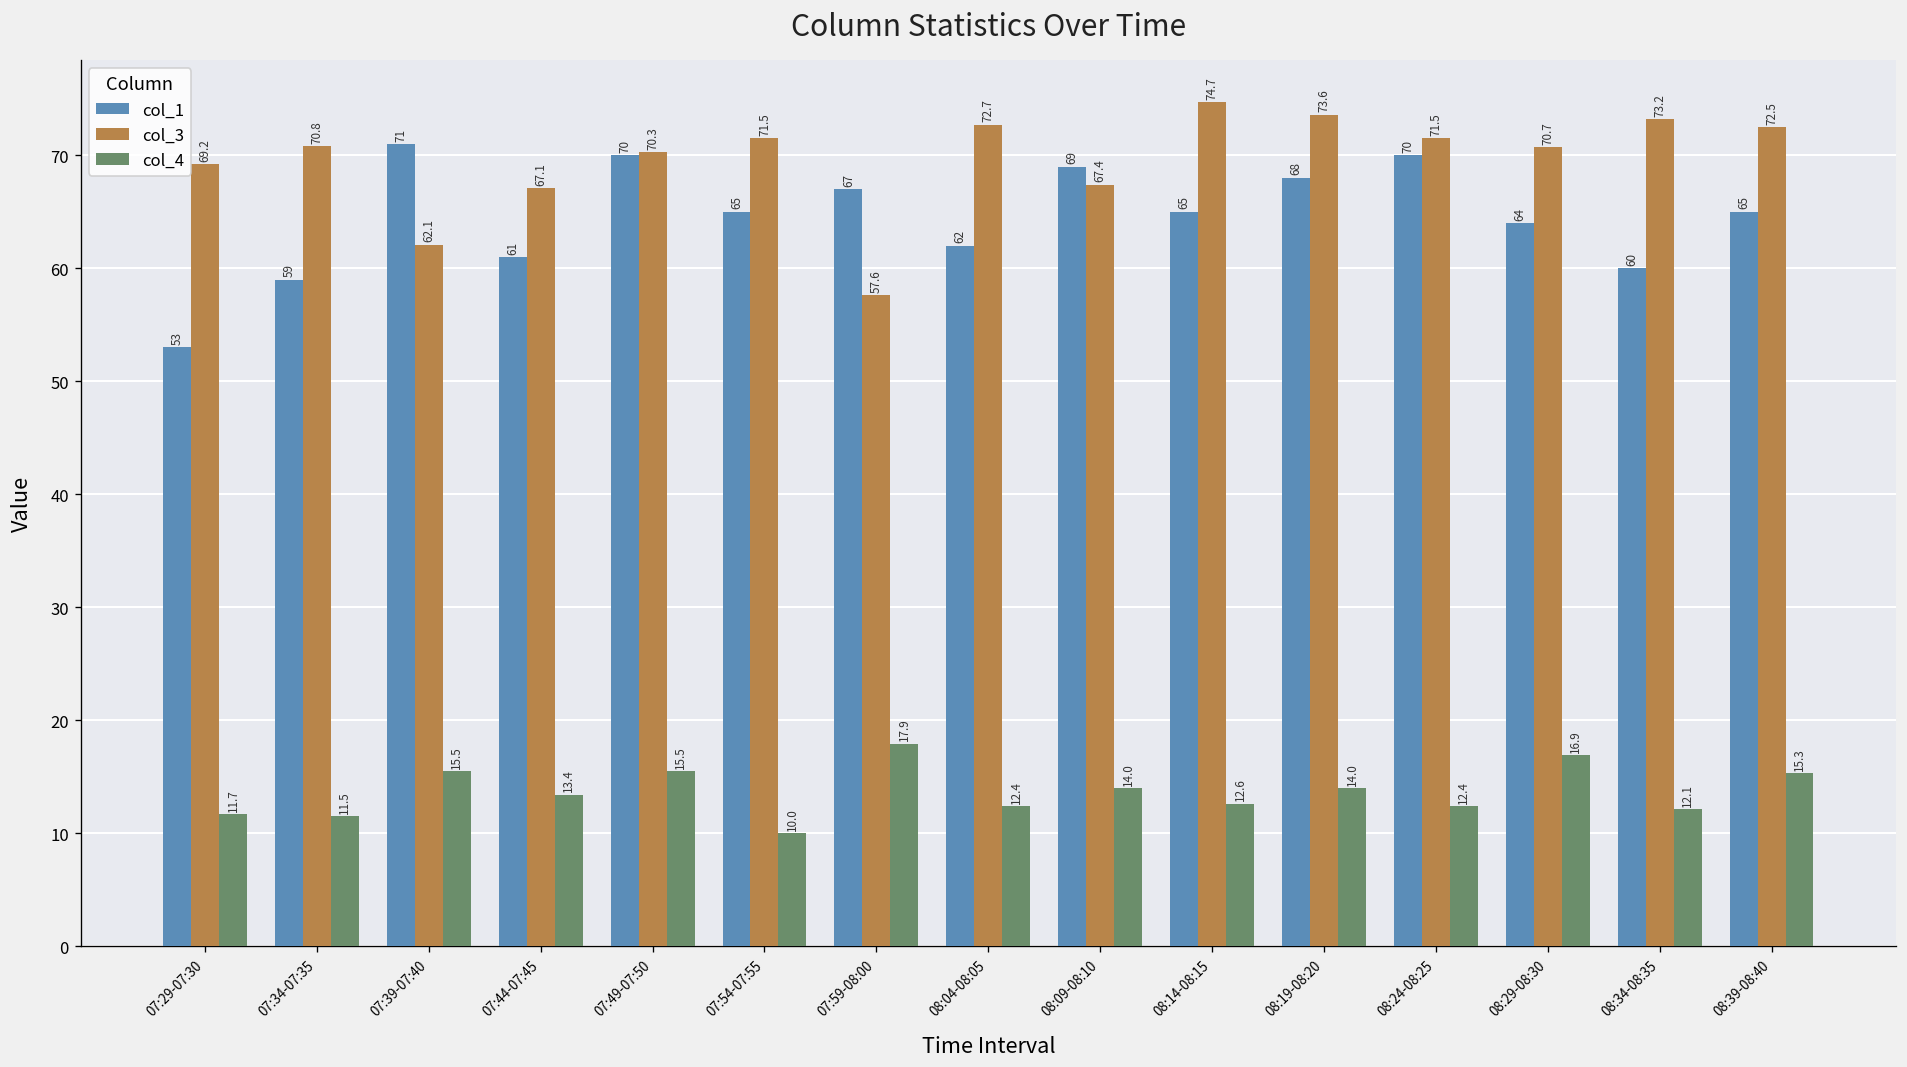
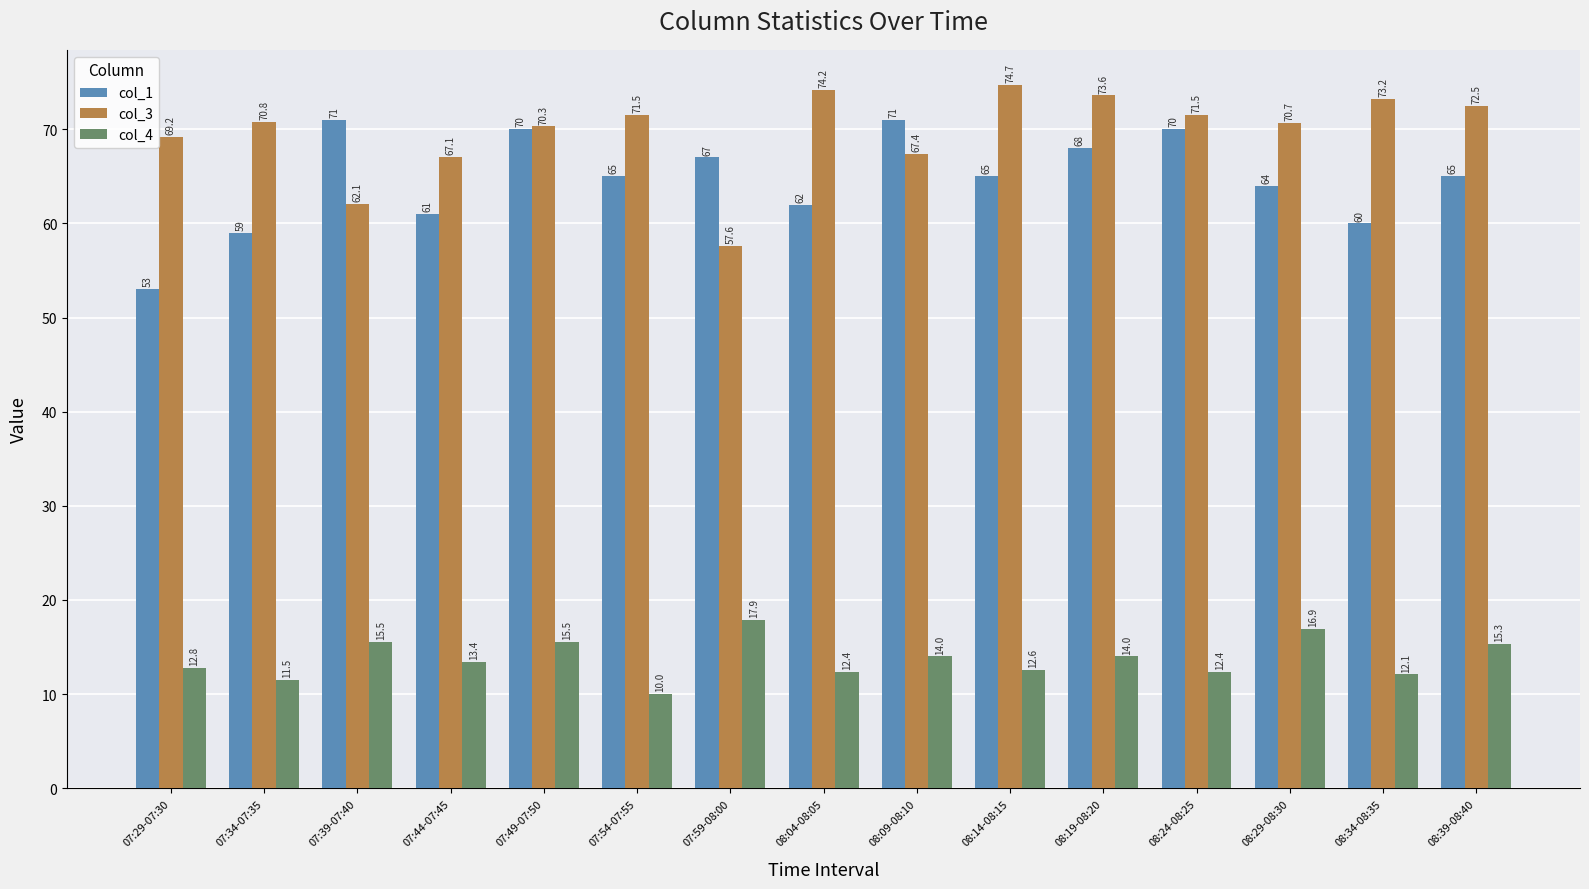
  {
    "col_1": {
      "07:29-07:30": 53,
      "07:34-07:35": 59,
      "07:39-07:40": 71,
      "07:44-07:45": 61,
      "07:49-07:50": 70,
      "07:54-07:55": 65,
      "07:59-08:00": 67,
      "08:04-08:05": 62,
-     "08:09-08:10": 69,
+     "08:09-08:10": 71,
      "08:14-08:15": 65,
      "08:19-08:20": 68,
      "08:24-08:25": 70,
      "08:29-08:30": 64,
      "08:34-08:35": 60,
      "08:39-08:40": 65
    },
    "col_3": {
      "07:29-07:30": 69.2,
      "07:34-07:35": 70.8,
      "07:39-07:40": 62.1,
      "07:44-07:45": 67.1,
      "07:49-07:50": 70.3,
      "07:54-07:55": 71.5,
      "07:59-08:00": 57.6,
-     "08:04-08:05": 72.7,
+     "08:04-08:05": 74.2,
      "08:09-08:10": 67.4,
      "08:14-08:15": 74.7,
      "08:19-08:20": 73.6,
      "08:24-08:25": 71.5,
      "08:29-08:30": 70.7,
      "08:34-08:35": 73.2,
      "08:39-08:40": 72.5
    },
    "col_4": {
-     "07:29-07:30": 11.7,
+     "07:29-07:30": 12.8,
      "07:34-07:35": 11.5,
      "07:39-07:40": 15.5,
      "07:44-07:45": 13.4,
      "07:49-07:50": 15.5,
      "07:54-07:55": 10.0,
      "07:59-08:00": 17.9,
      "08:04-08:05": 12.4,
      "08:09-08:10": 14.0,
      "08:14-08:15": 12.6,
      "08:19-08:20": 14.0,
      "08:24-08:25": 12.4,
      "08:29-08:30": 16.9,
      "08:34-08:35": 12.1,
      "08:39-08:40": 15.3
    }
  }
